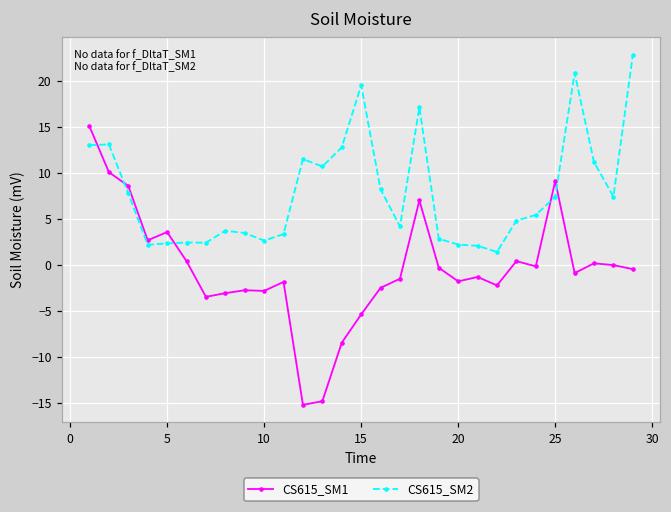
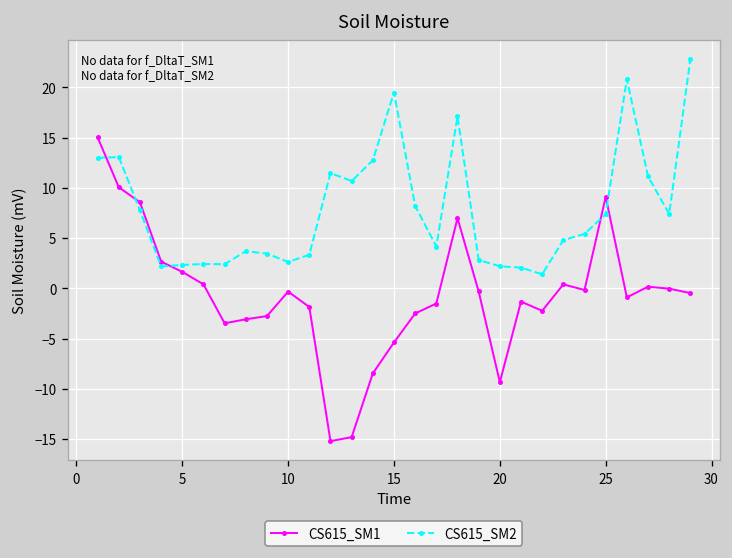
  {
    "CS615_SM1": {
-     "5": 4,
-     "10": -3,
+     "5": 2,
+     "10": 0,
      "15": -5,
-     "20": -2,
+     "20": -9,
      "25": 9
    },
    "CS615_SM2": {
      "5": 2,
      "10": 3,
      "15": 19,
      "20": 2,
      "25": 7
    }
  }
